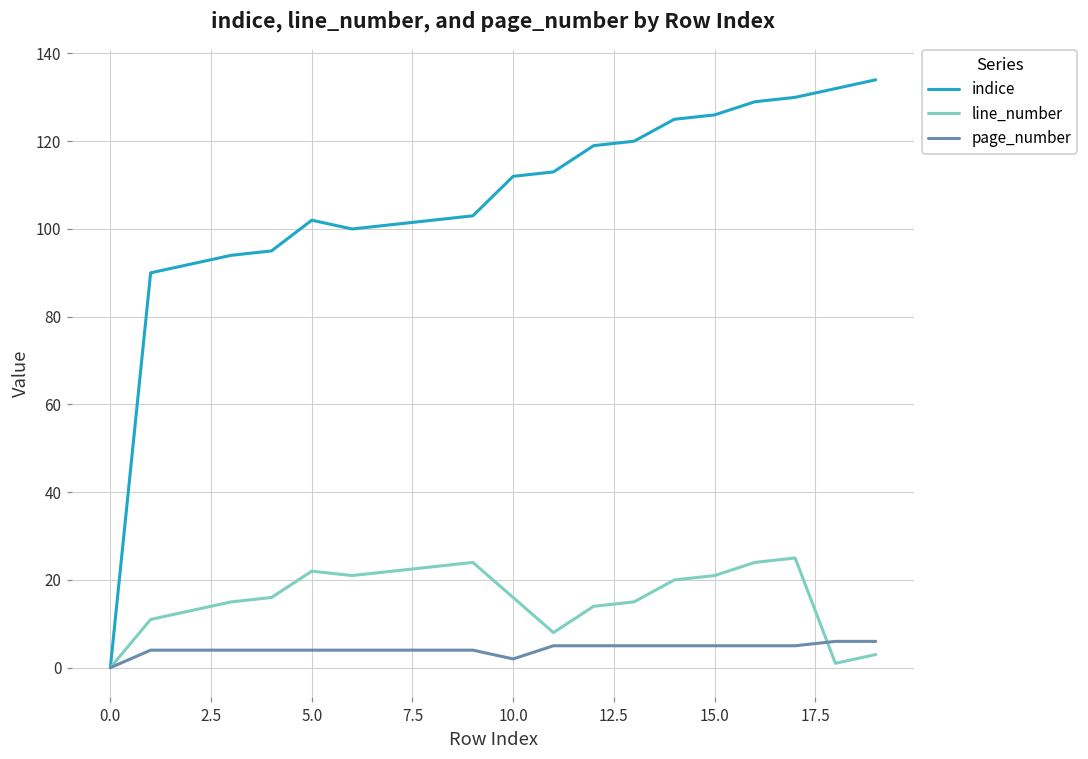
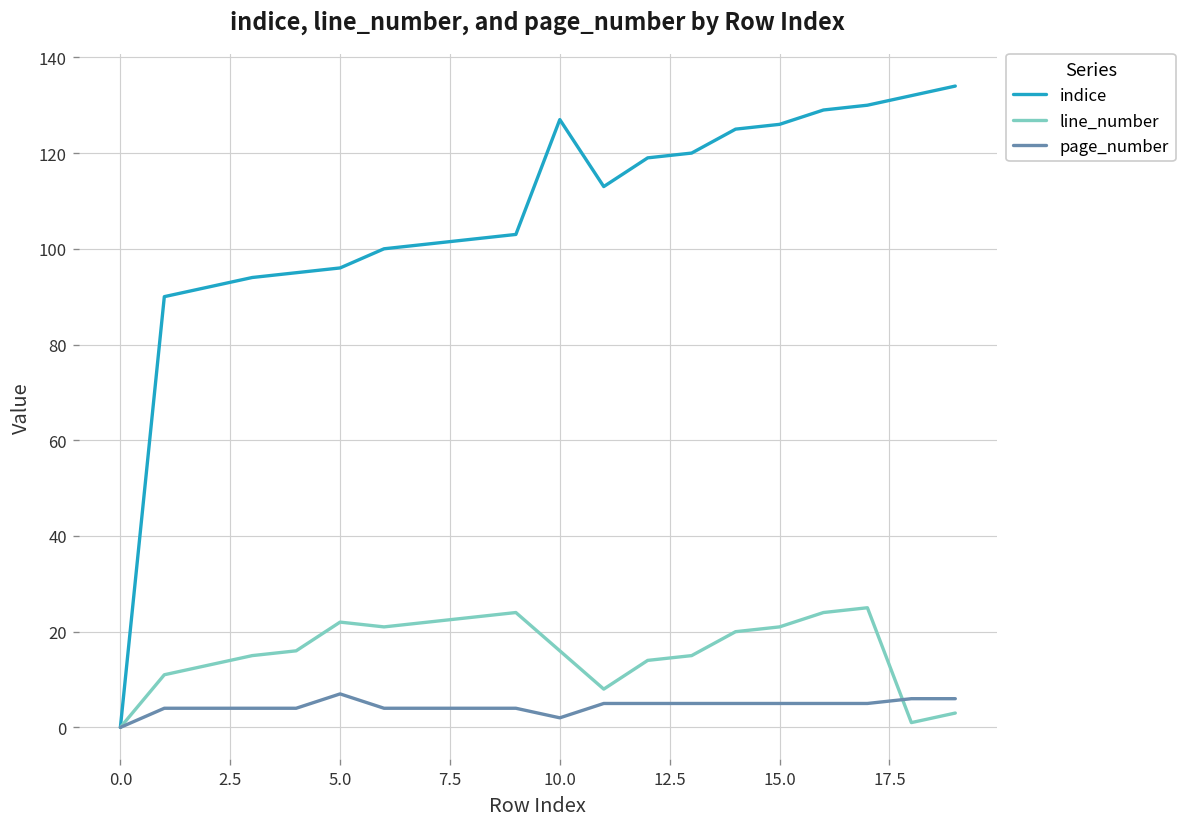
  {
    "indice": {
-     "5.0": 102,
-     "10.0": 112,
+     "5.0": 96,
+     "10.0": 127,
      "15.0": 126
    },
    "line_number": {
      "5.0": 22,
      "10.0": 16,
      "15.0": 21
    },
    "page_number": {
-     "5.0": 4,
+     "5.0": 7,
      "10.0": 2,
      "15.0": 5
    }
  }
